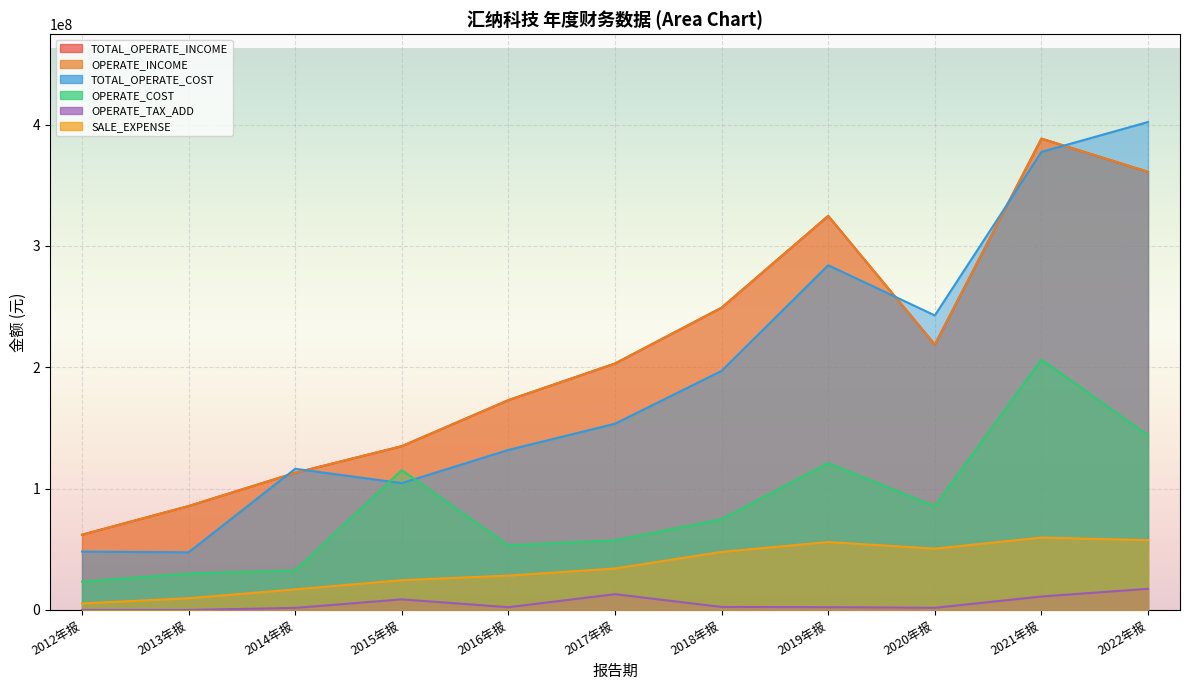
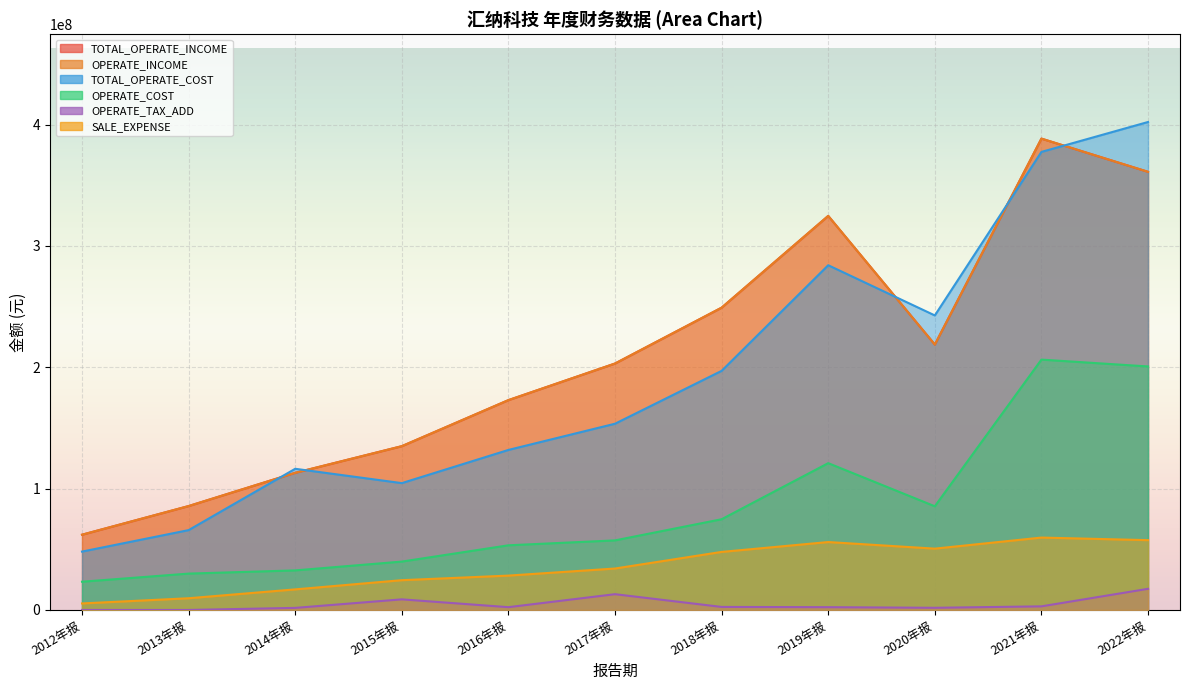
  {
    "TOTAL_OPERATE_COST": {
      "2012年报": 48000000,
-     "2013年报": 48000000,
+     "2013年报": 66000000,
      "2014年报": 116000000,
      "2015年报": 105000000,
      "2016年报": 132000000,
      "2017年报": 154000000,
      "2018年报": 197000000,
      "2019年报": 284000000,
      "2020年报": 243000000,
      "2021年报": 378000000,
      "2022年报": 402000000
    },
    "OPERATE_COST": {
      "2012年报": 23000000,
      "2013年报": 30000000,
      "2014年报": 33000000,
-     "2015年报": 115000000,
+     "2015年报": 40000000,
      "2016年报": 53000000,
      "2017年报": 57000000,
      "2018年报": 75000000,
      "2019年报": 121000000,
      "2020年报": 85000000,
      "2021年报": 206000000,
-     "2022年报": 144000000
+     "2022年报": 201000000
    },
    "OPERATE_TAX_ADD": {
      "2012年报": 0,
      "2013年报": 0,
      "2014年报": 2000000,
      "2015年报": 9000000,
      "2016年报": 2000000,
      "2017年报": 13000000,
      "2018年报": 3000000,
      "2019年报": 2000000,
      "2020年报": 2000000,
-     "2021年报": 11000000,
+     "2021年报": 3000000,
      "2022年报": 17000000
    }
  }
